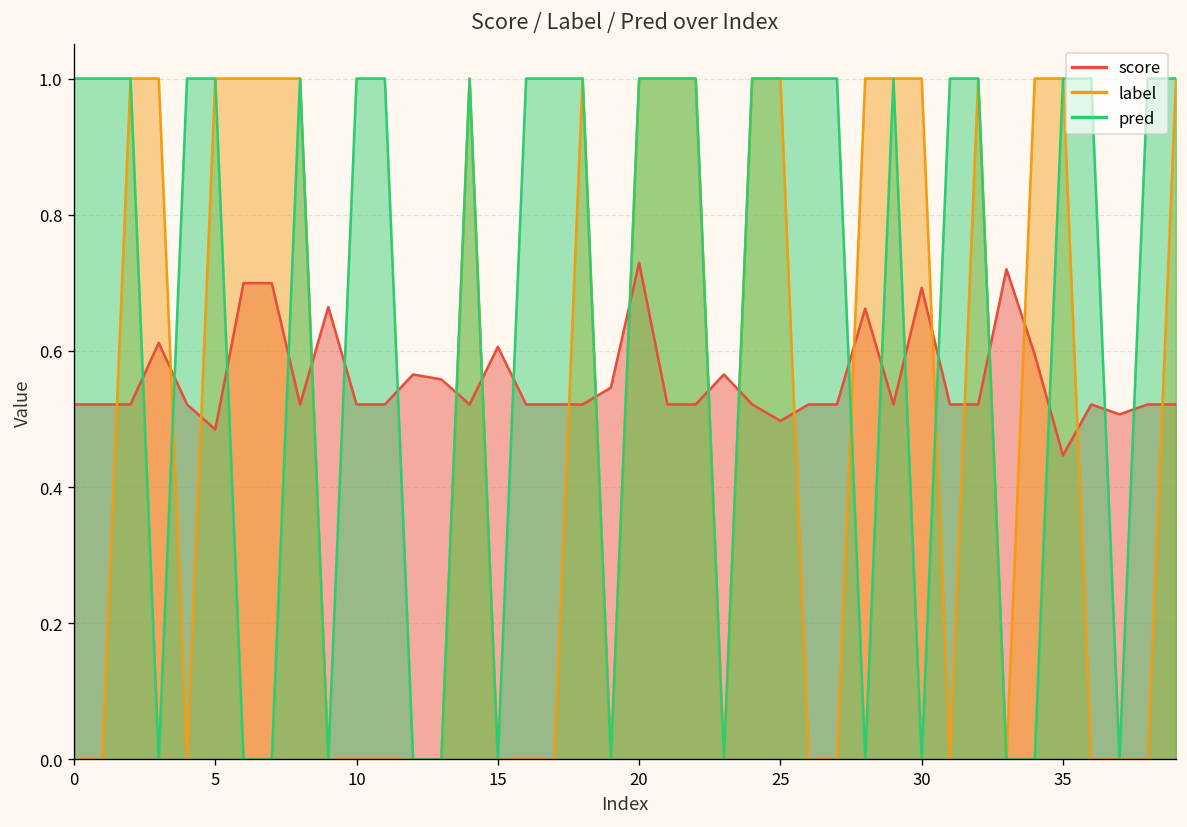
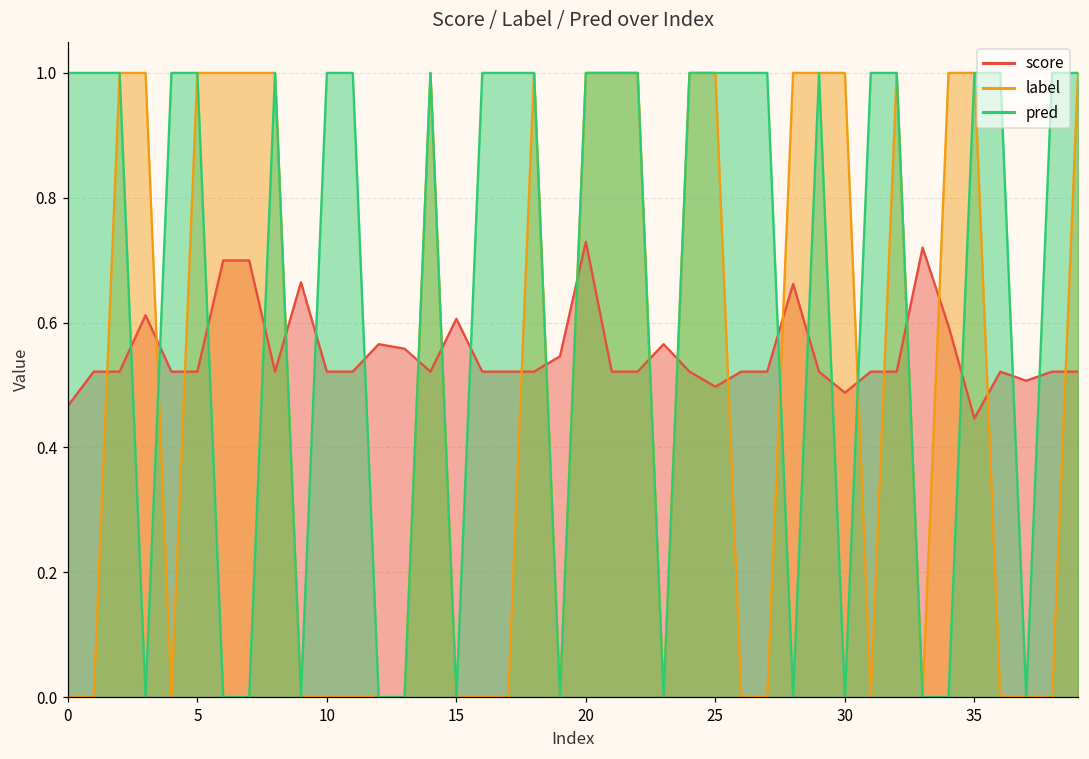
  {
    "score": {
-     "0": 0.52,
-     "5": 0.48,
+     "0": 0.47,
+     "5": 0.52,
      "10": 0.52,
      "15": 0.61,
      "20": 0.73,
      "25": 0.50,
-     "30": 0.69,
+     "30": 0.49,
      "35": 0.45
    },
    "label": {
      "0": 0.00,
      "10": 0.00,
      "30": 1.00
    },
    "pred": {
      "0": 1.00,
      "10": 1.00,
      "30": 0.00
    }
  }
